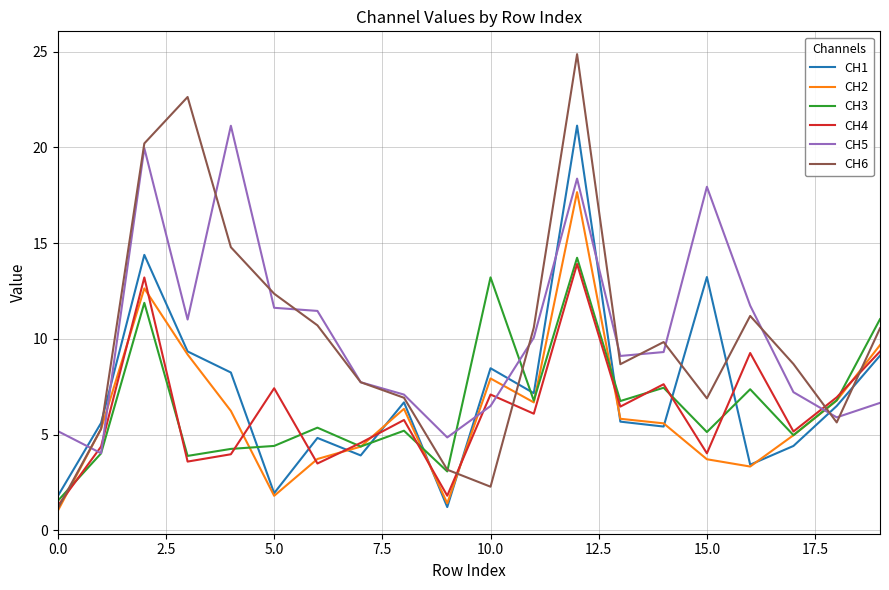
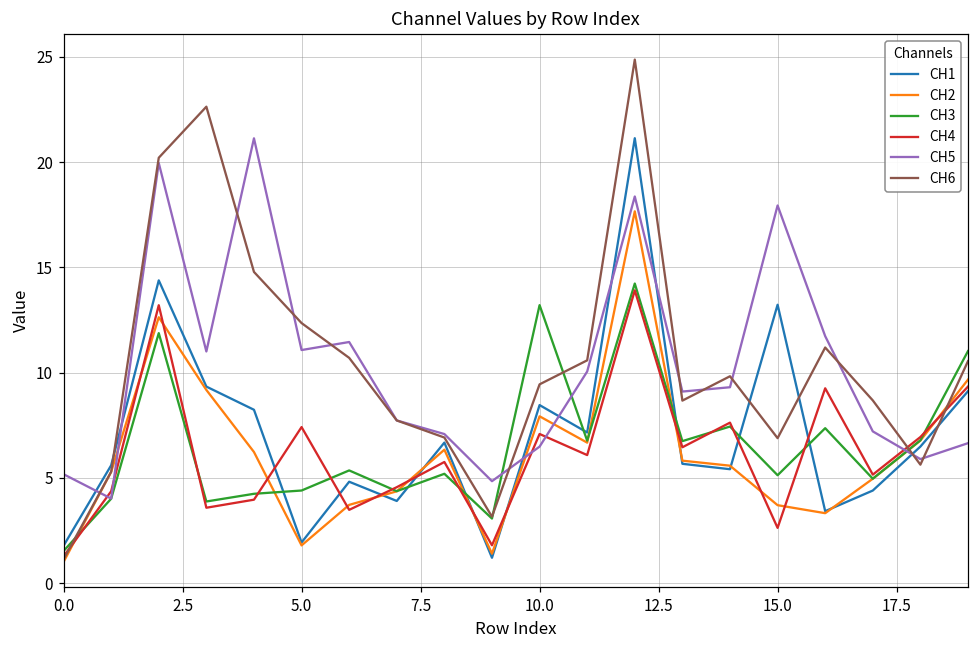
  {
    "CH1": {
      "0.0": 1.8,
      "5.0": 1.9,
      "10.0": 8.5,
      "15.0": 13.2
    },
    "CH2": {
      "5.0": 1.8,
      "10.0": 7.9,
      "15.0": 3.7
    },
    "CH3": {
      "0.0": 1.5,
      "5.0": 4.4,
      "10.0": 13.2,
      "15.0": 5.1
    },
    "CH4": {
      "0.0": 1.3,
      "5.0": 7.4,
      "10.0": 7.1,
-     "15.0": 4.0
+     "15.0": 2.6
    },
    "CH5": {
      "0.0": 5.2,
-     "5.0": 11.6,
+     "5.0": 11.1,
      "10.0": 6.5,
      "15.0": 17.9
    },
    "CH6": {
      "5.0": 12.4,
-     "10.0": 2.3,
+     "10.0": 9.4,
      "15.0": 6.9
    }
  }
